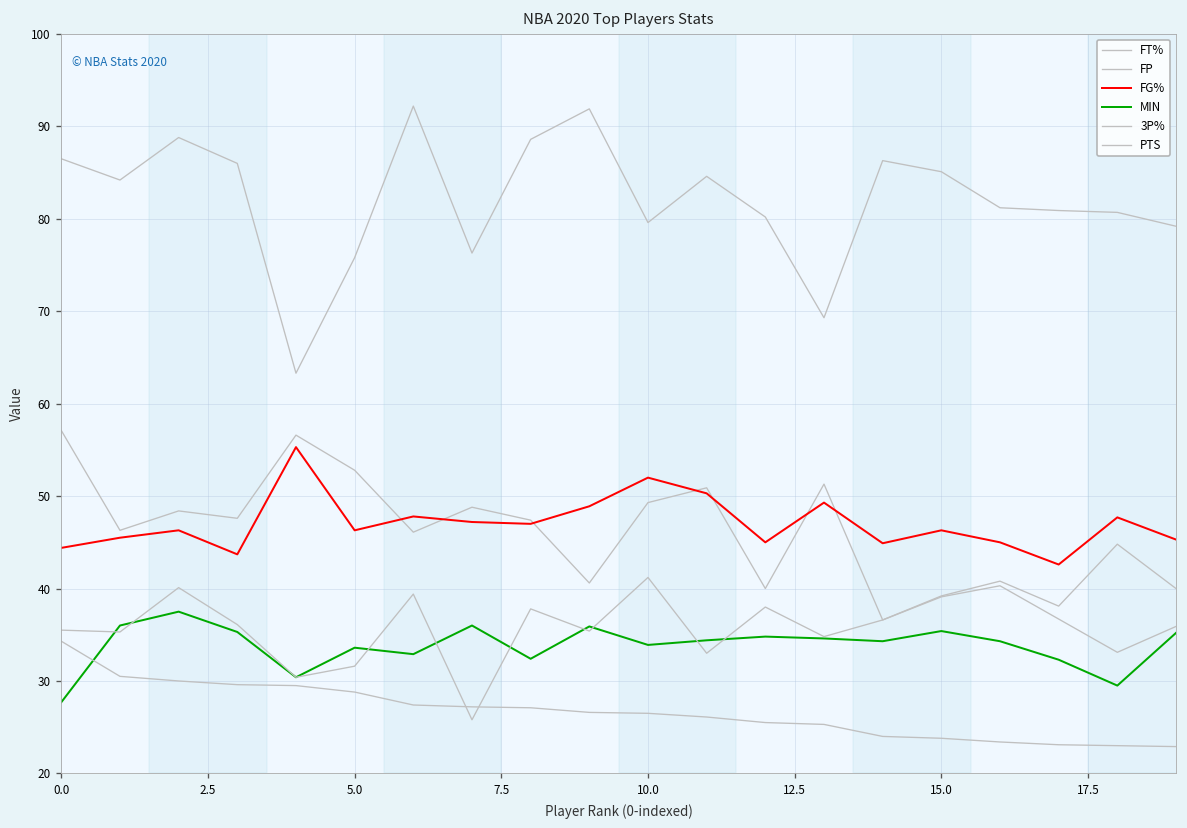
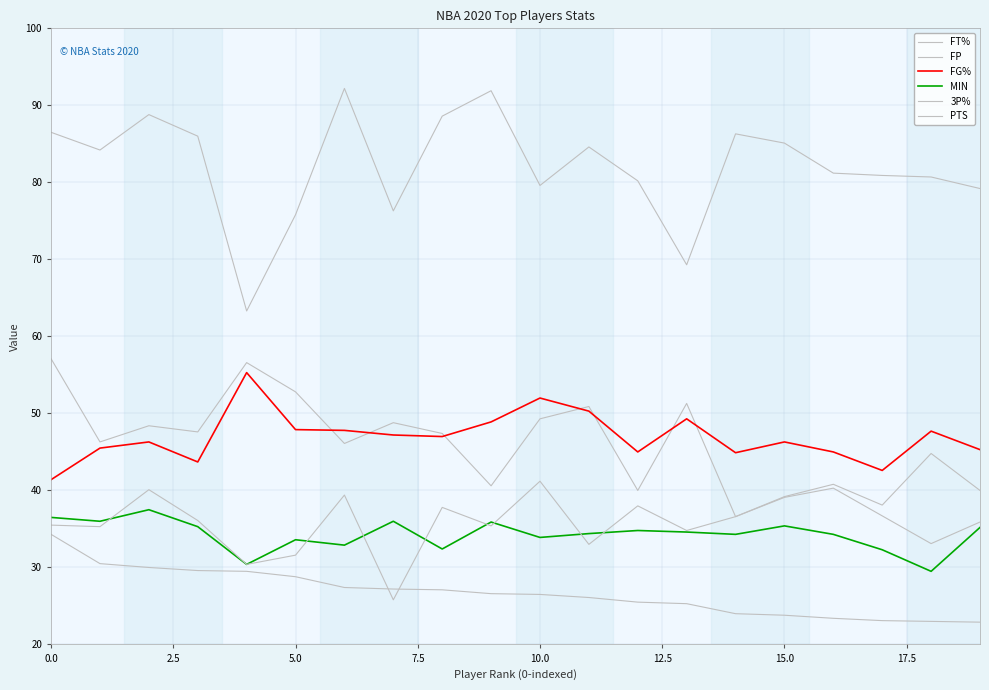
  {
    "FG%": {
-     "0.0": 44,
-     "5.0": 46,
+     "0.0": 41,
+     "5.0": 48,
      "10.0": 52,
      "15.0": 46
    },
    "MIN": {
-     "0.0": 28,
+     "0.0": 37,
      "5.0": 34,
      "10.0": 34,
      "15.0": 35
    }
  }
